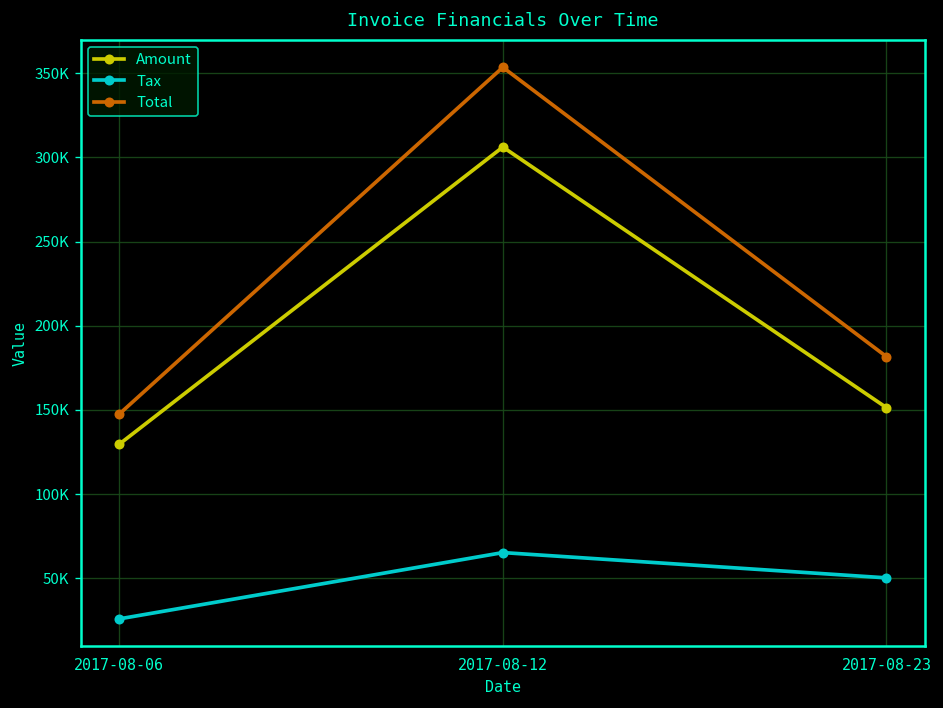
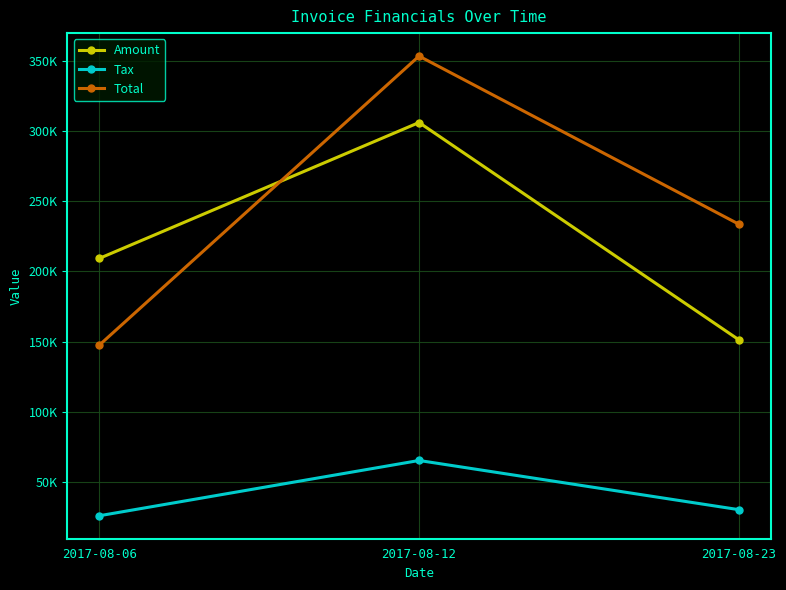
  {
    "Amount": {
-     "2017-08-06": 130000,
+     "2017-08-06": 209000,
      "2017-08-12": 306000,
      "2017-08-23": 151000
    },
    "Tax": {
      "2017-08-06": 26000,
      "2017-08-12": 65000,
-     "2017-08-23": 50000
+     "2017-08-23": 30000
    },
    "Total": {
      "2017-08-06": 148000,
      "2017-08-12": 353000,
-     "2017-08-23": 182000
+     "2017-08-23": 234000
    }
  }
